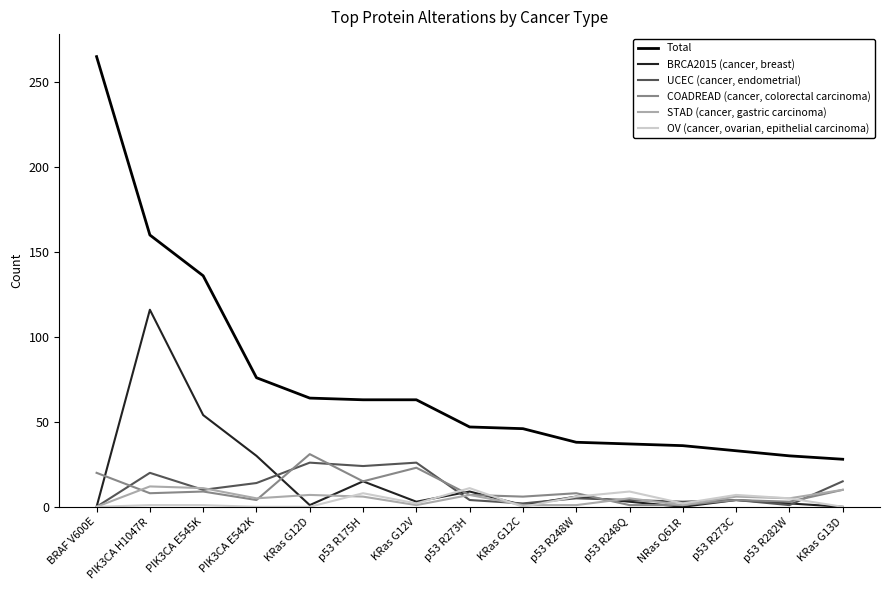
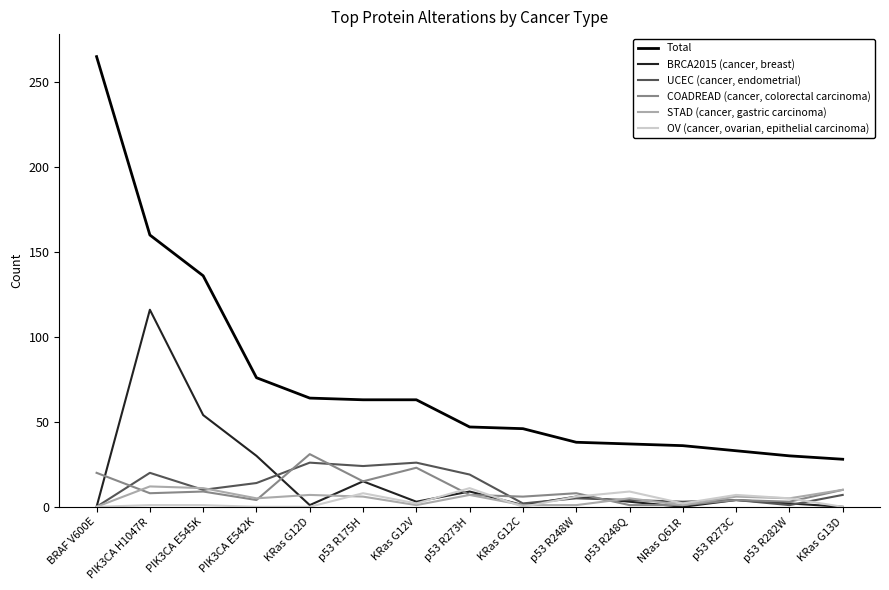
  {
    "UCEC (cancer, endometrial)": {
      "PIK3CA H1047R": 20,
      "PIK3CA E542K": 14,
      "KRas G12D": 26,
      "p53 R175H": 24,
      "KRas G12V": 26,
-     "p53 R273H": 4,
-     "KRas G13D": 15
+     "p53 R273H": 19,
+     "KRas G13D": 7
    }
  }
